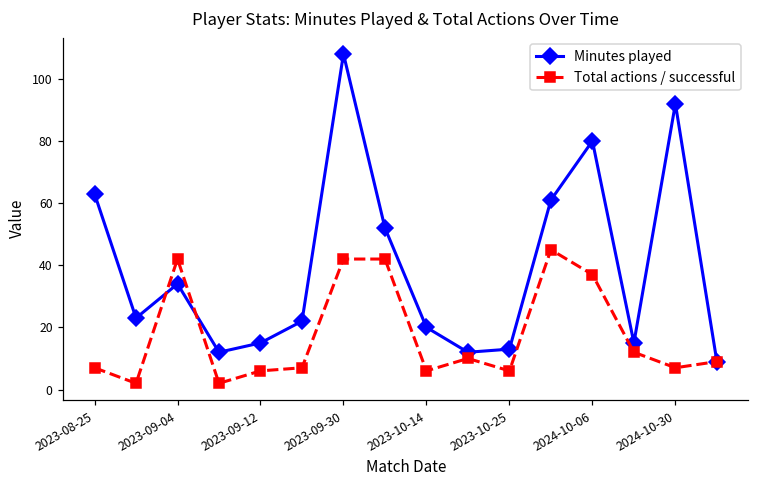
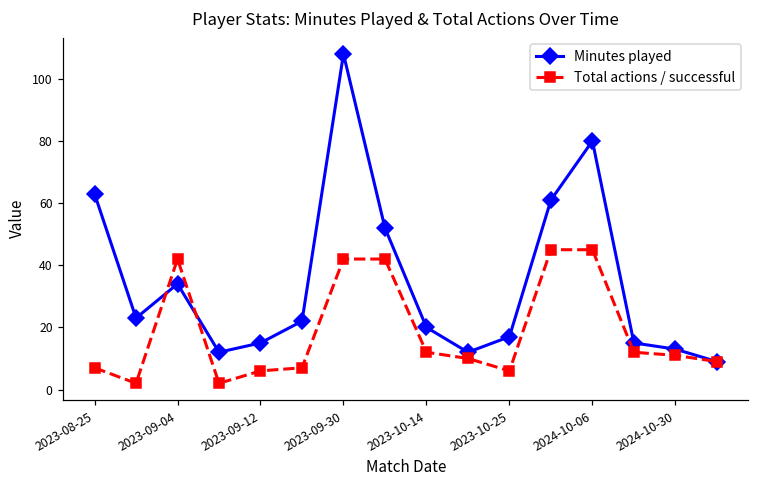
  {
    "Minutes played": {
      "2023-08-25": 63,
      "2023-09-04": 34,
      "2023-09-12": 15,
      "2023-09-30": 108,
      "2023-10-14": 20,
-     "2023-10-25": 13,
+     "2023-10-25": 17,
      "2024-10-06": 80,
-     "2024-10-30": 92
+     "2024-10-30": 13
    },
    "Total actions / successful": {
      "2023-08-25": 7,
      "2023-09-04": 42,
      "2023-09-12": 6,
      "2023-09-30": 42,
-     "2023-10-14": 6,
+     "2023-10-14": 12,
      "2023-10-25": 6,
-     "2024-10-06": 37,
-     "2024-10-30": 7
+     "2024-10-06": 45,
+     "2024-10-30": 11
    }
  }
